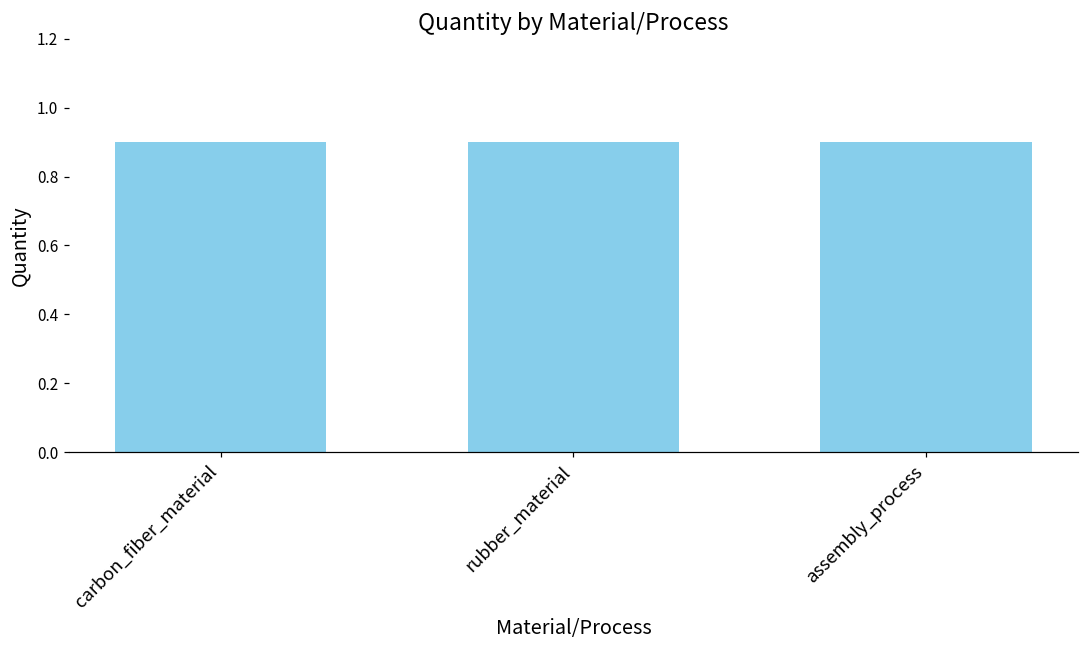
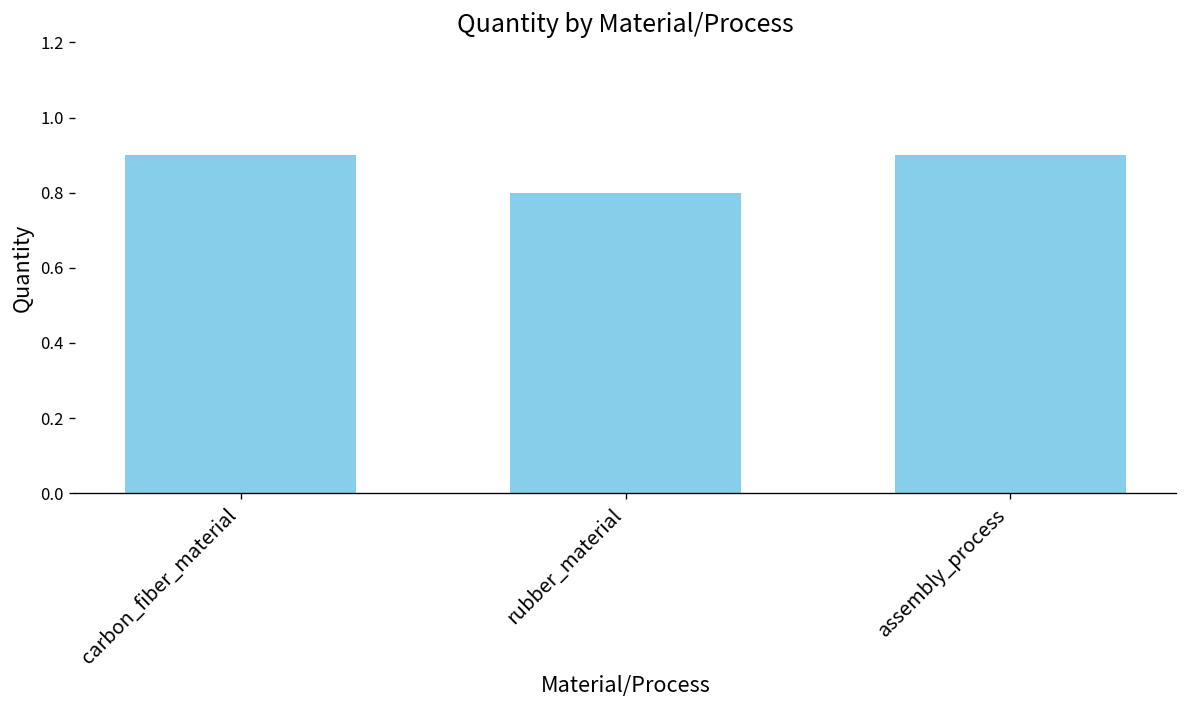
  {
    "carbon_fiber_material": 0.9,
-   "rubber_material": 0.9,
+   "rubber_material": 0.8,
    "assembly_process": 0.9
  }
